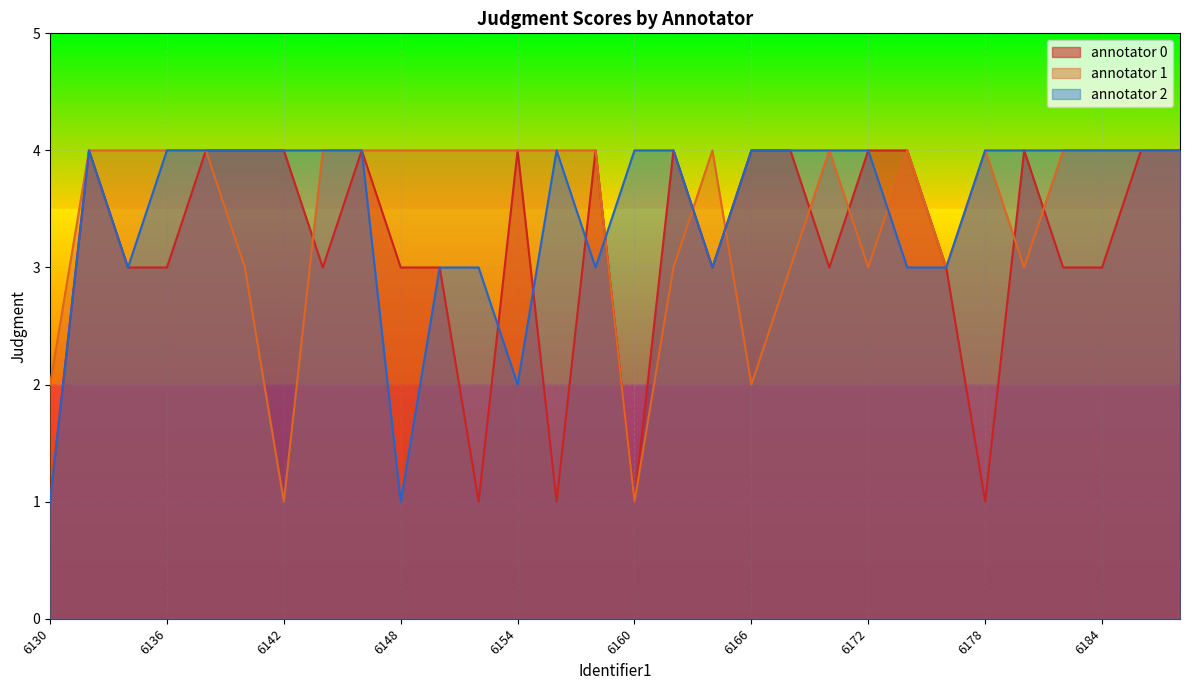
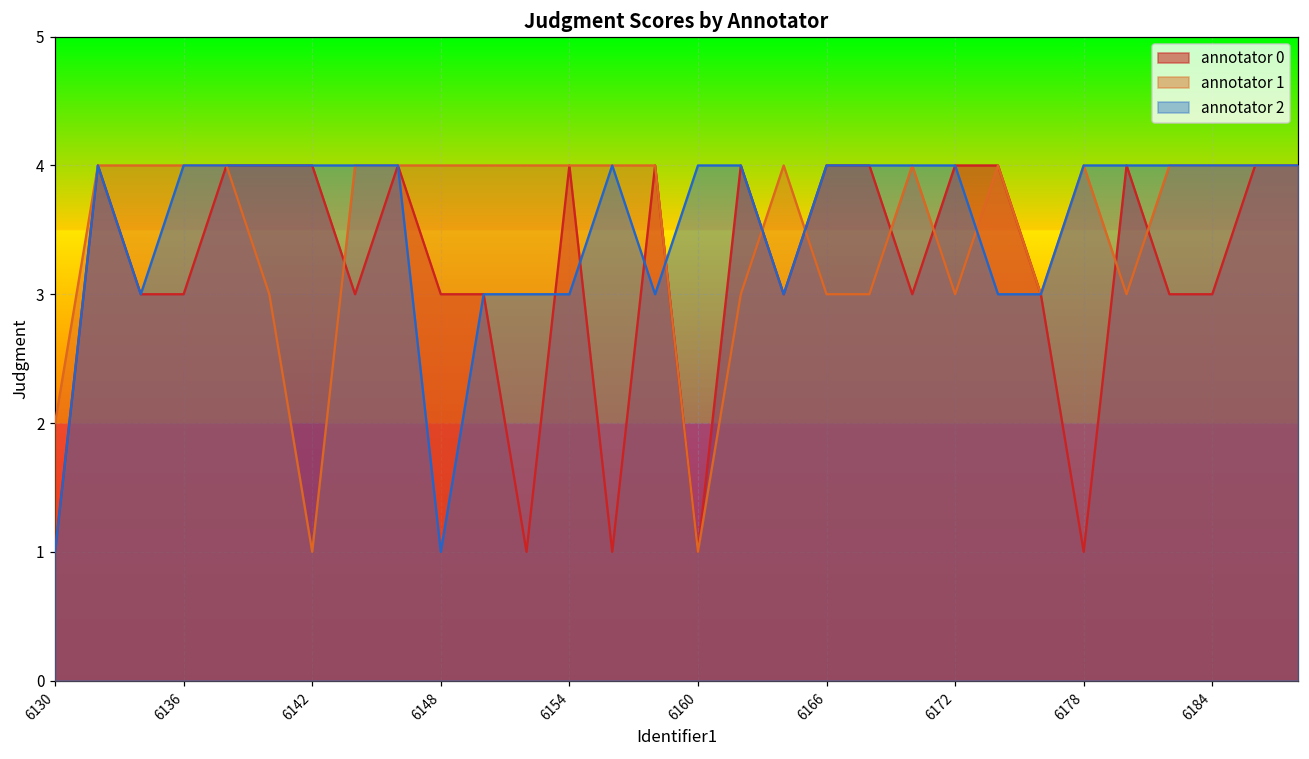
  {
    "annotator 0": {
      "6136": 3,
      "6148": 3,
      "6178": 1,
      "6184": 3
    },
    "annotator 1": {
      "6130": 2,
      "6142": 1,
      "6148": 4,
-     "6166": 2,
+     "6166": 3,
      "6172": 3
    },
    "annotator 2": {
      "6148": 1,
-     "6154": 2,
+     "6154": 3,
      "6160": 4
    }
  }
